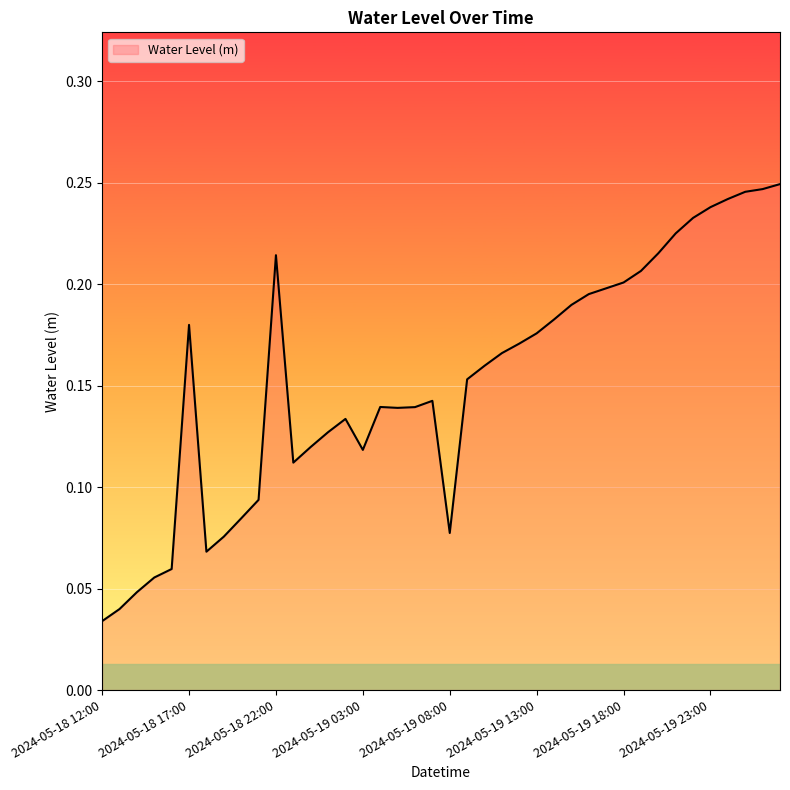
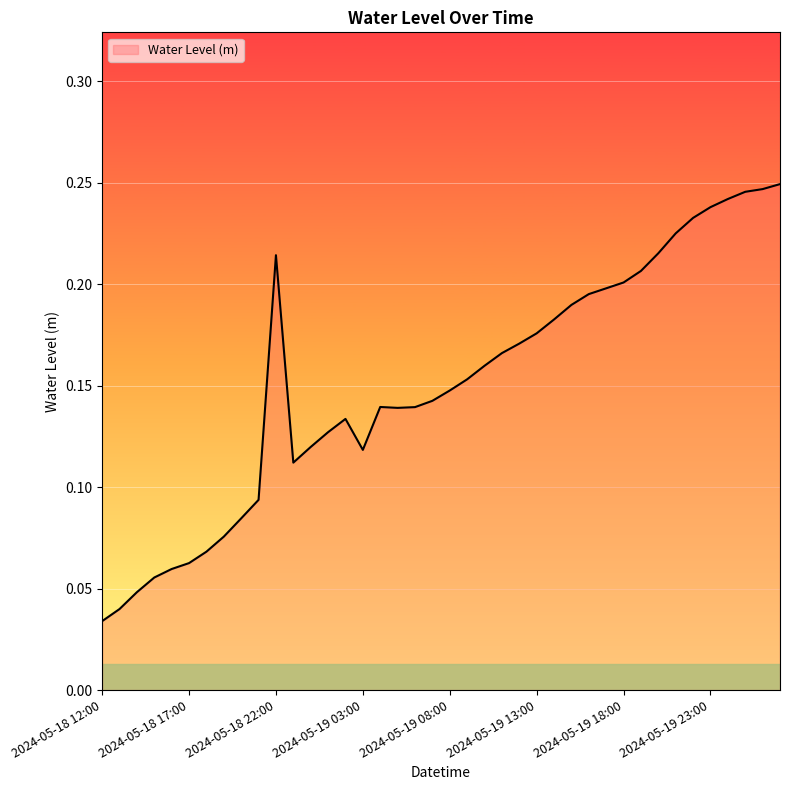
  {
    "2024-05-18 12:00": 0.034,
-   "2024-05-18 17:00": 0.180,
+   "2024-05-18 17:00": 0.063,
    "2024-05-18 22:00": 0.214,
    "2024-05-19 03:00": 0.118,
-   "2024-05-19 08:00": 0.077,
+   "2024-05-19 08:00": 0.148,
    "2024-05-19 13:00": 0.176,
    "2024-05-19 18:00": 0.201,
    "2024-05-19 23:00": 0.238
  }
